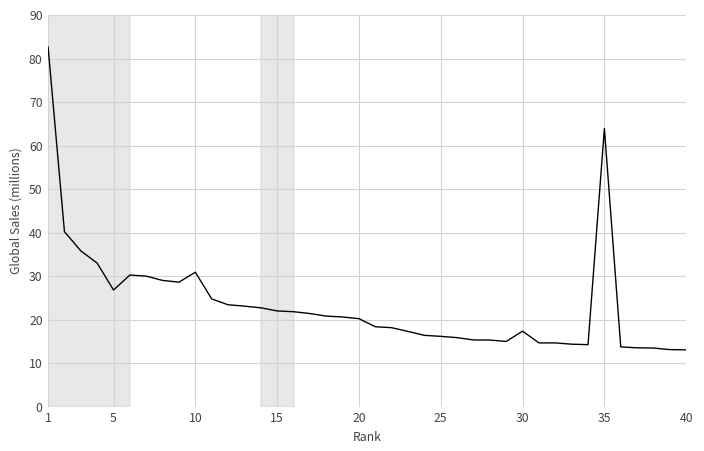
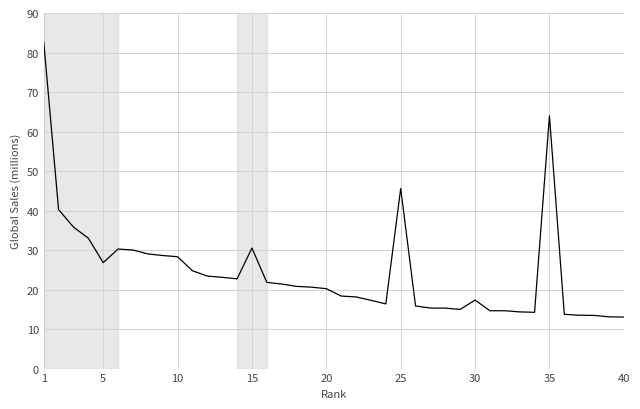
  {
    "1": 83,
    "5": 27,
-   "10": 31,
-   "15": 22,
+   "10": 28,
+   "15": 31,
    "20": 20,
-   "25": 16,
+   "25": 46,
    "30": 17,
    "35": 64,
    "40": 13
  }
